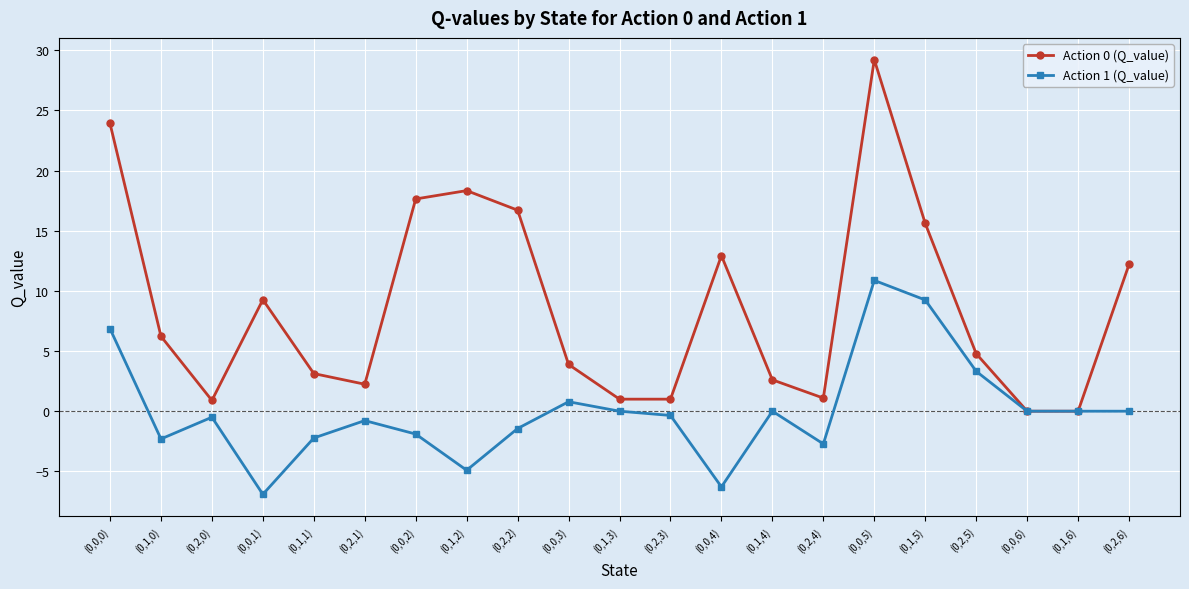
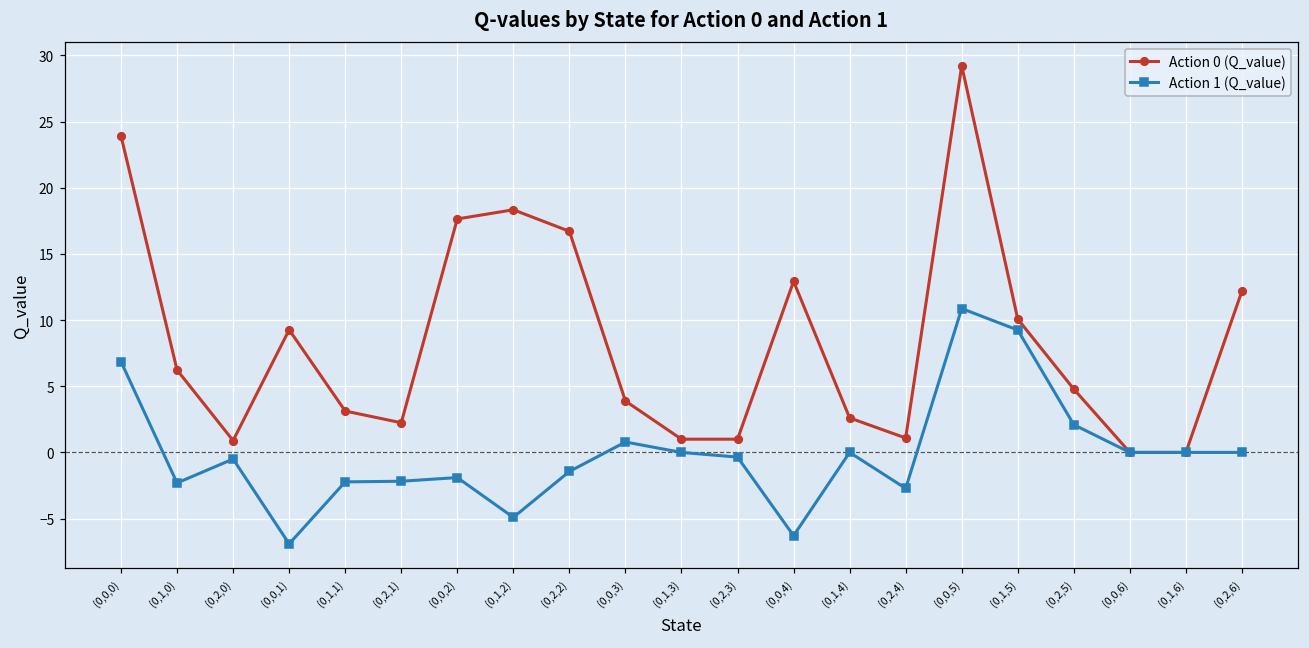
  {
    "Action 0 (Q_value)": {
      "(0,0,0)": 23.9,
      "(0,1,0)": 6.2,
      "(0,2,0)": 0.9,
      "(0,0,1)": 9.3,
      "(0,1,1)": 3.1,
      "(0,2,1)": 2.2,
      "(0,0,2)": 17.6,
      "(0,1,2)": 18.3,
      "(0,2,2)": 16.7,
      "(0,0,3)": 3.9,
      "(0,1,3)": 1.0,
      "(0,2,3)": 1.0,
      "(0,0,4)": 12.9,
      "(0,1,4)": 2.6,
      "(0,2,4)": 1.1,
      "(0,0,5)": 29.2,
-     "(0,1,5)": 15.6,
+     "(0,1,5)": 10.1,
      "(0,2,5)": 4.8,
      "(0,2,6)": 12.2
    },
    "Action 1 (Q_value)": {
      "(0,0,0)": 6.9,
      "(0,1,0)": -2.3,
      "(0,2,0)": -0.5,
      "(0,0,1)": -6.9,
      "(0,1,1)": -2.2,
-     "(0,2,1)": -0.8,
+     "(0,2,1)": -2.2,
      "(0,0,2)": -1.9,
      "(0,1,2)": -4.9,
      "(0,2,2)": -1.4,
      "(0,0,3)": 0.8,
      "(0,1,3)": 0.0,
      "(0,2,3)": -0.4,
      "(0,0,4)": -6.3,
      "(0,1,4)": 0.0,
      "(0,2,4)": -2.7,
      "(0,0,5)": 10.9,
      "(0,1,5)": 9.2,
-     "(0,2,5)": 3.3,
+     "(0,2,5)": 2.1,
      "(0,2,6)": 0.0
    }
  }
